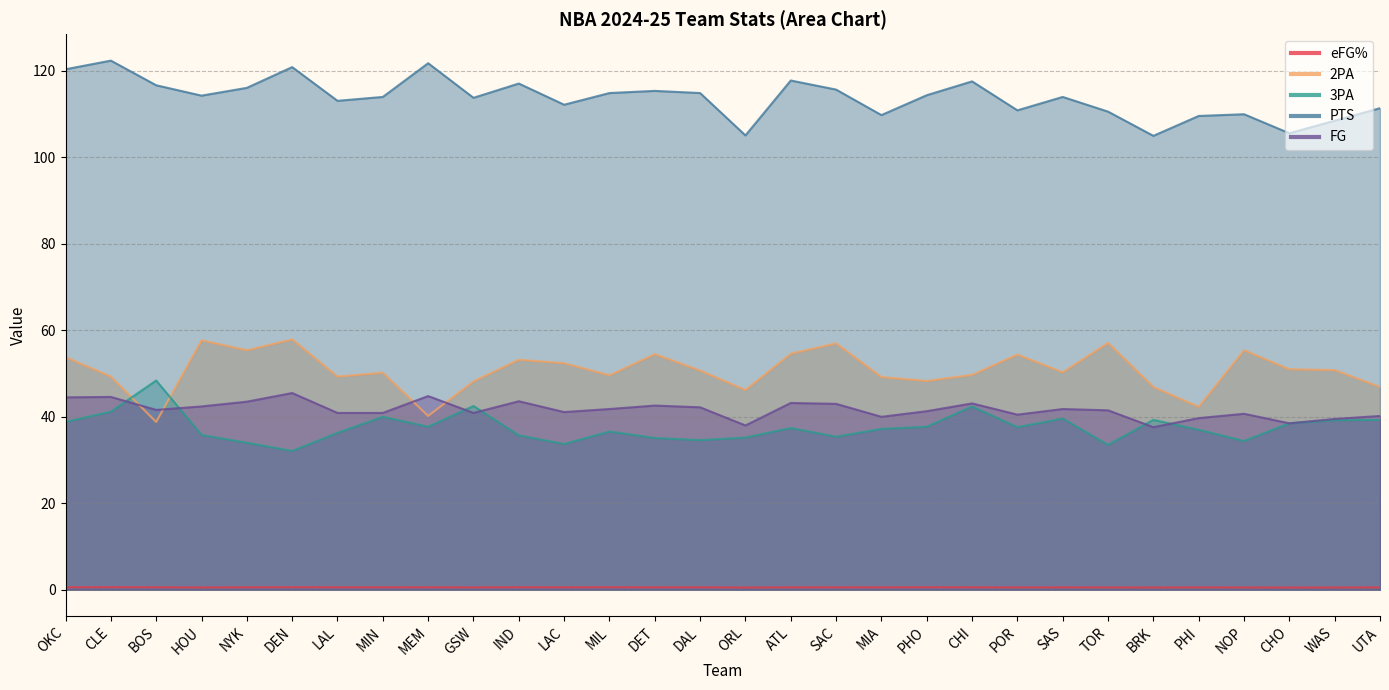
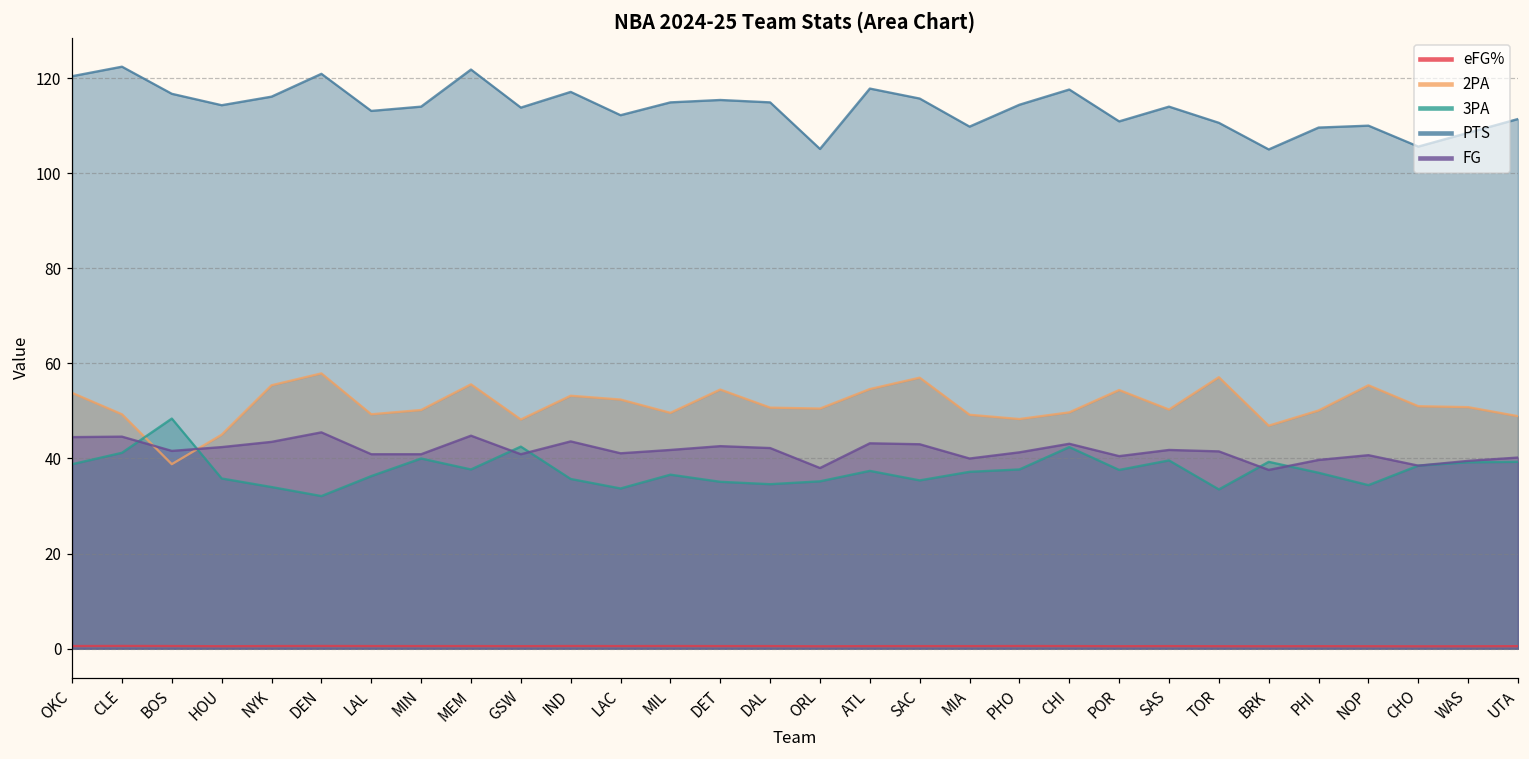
  {
    "eFG%": {
      "OKC": 1,
      "CLE": 1,
      "BOS": 1,
      "HOU": 1,
      "NYK": 1,
      "DEN": 1,
      "LAL": 1,
      "MIN": 1,
      "MEM": 1,
      "GSW": 1,
      "IND": 1,
      "LAC": 1,
      "MIL": 1,
      "DET": 1,
      "DAL": 1,
      "ORL": 1,
      "ATL": 1,
      "SAC": 1,
      "MIA": 1,
      "PHO": 1,
      "CHI": 1,
      "POR": 1,
      "SAS": 1,
      "TOR": 1,
      "BRK": 1,
      "PHI": 1,
      "NOP": 1,
      "CHO": 1,
      "WAS": 1,
      "UTA": 1
    },
    "2PA": {
      "OKC": 54,
      "CLE": 49,
      "BOS": 39,
-     "HOU": 58,
+     "HOU": 45,
      "NYK": 55,
      "DEN": 58,
      "LAL": 49,
      "MIN": 50,
-     "MEM": 40,
+     "MEM": 56,
      "GSW": 48,
      "IND": 53,
      "LAC": 52,
      "MIL": 50,
      "DET": 55,
      "DAL": 51,
-     "ORL": 46,
+     "ORL": 51,
      "ATL": 55,
      "SAC": 57,
      "MIA": 49,
      "PHO": 48,
      "CHI": 50,
      "POR": 54,
      "SAS": 50,
      "TOR": 57,
      "BRK": 47,
-     "PHI": 42,
+     "PHI": 50,
      "NOP": 55,
      "CHO": 51,
      "WAS": 51,
-     "UTA": 47
+     "UTA": 49
    }
  }
